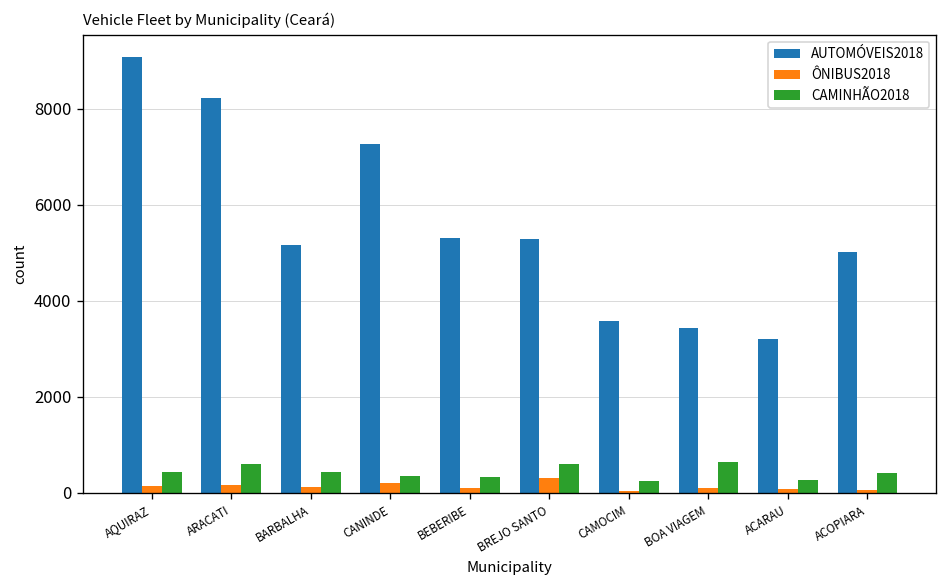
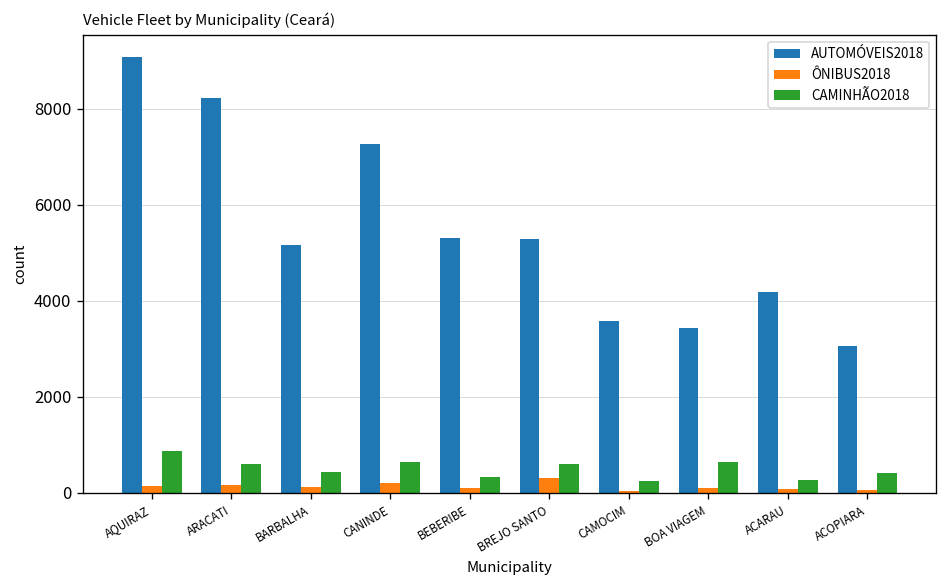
  {
    "AUTOMÓVEIS2018": {
      "AQUIRAZ": 9100,
      "ARACATI": 8200,
      "BARBALHA": 5200,
      "CANINDE": 7300,
      "BEBERIBE": 5300,
      "BREJO SANTO": 5300,
      "CAMOCIM": 3600,
      "BOA VIAGEM": 3400,
-     "ACARAU": 3200,
-     "ACOPIARA": 5000
+     "ACARAU": 4200,
+     "ACOPIARA": 3100
    },
    "ÔNIBUS2018": {
      "AQUIRAZ": 100,
      "ARACATI": 200,
      "BARBALHA": 100,
      "CANINDE": 200,
      "BEBERIBE": 100,
      "BREJO SANTO": 300,
      "BOA VIAGEM": 100,
      "ACARAU": 100
    },
    "CAMINHÃO2018": {
-     "AQUIRAZ": 400,
+     "AQUIRAZ": 900,
      "ARACATI": 600,
      "BARBALHA": 400,
-     "CANINDE": 400,
+     "CANINDE": 600,
      "BEBERIBE": 300,
      "BREJO SANTO": 600,
      "CAMOCIM": 300,
      "BOA VIAGEM": 600,
      "ACARAU": 300,
      "ACOPIARA": 400
    }
  }
